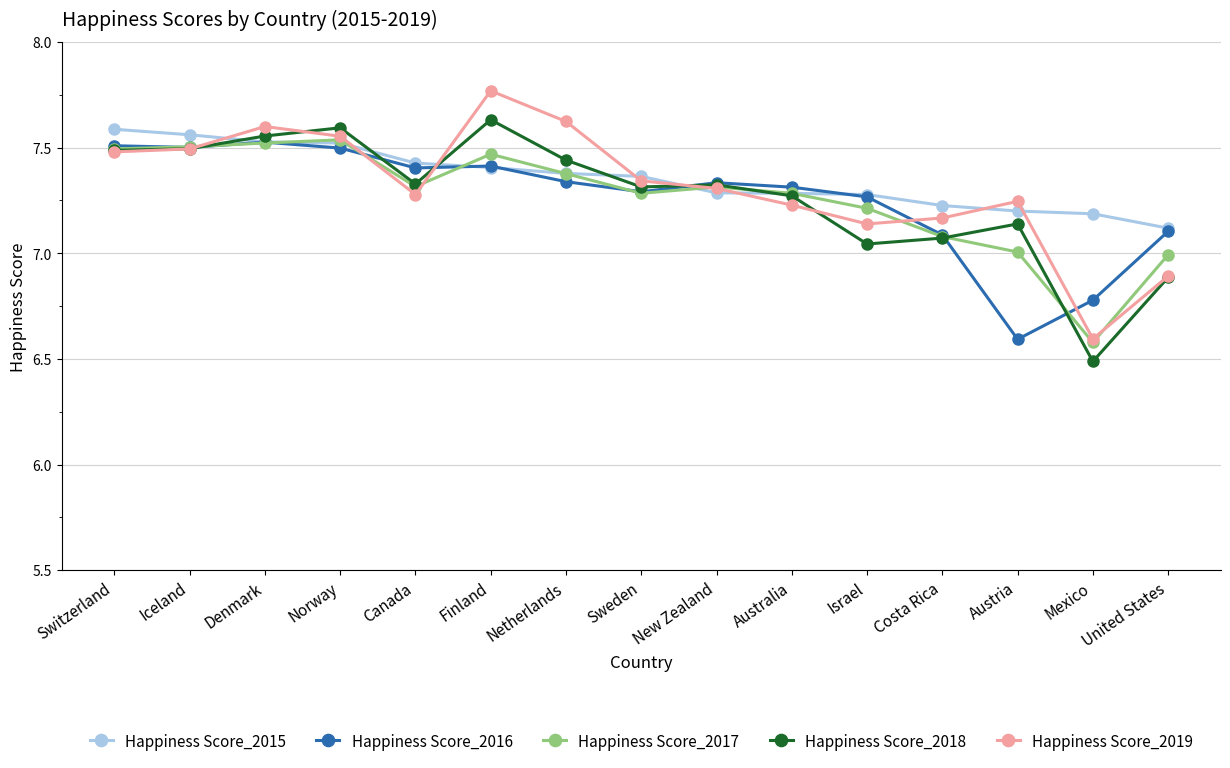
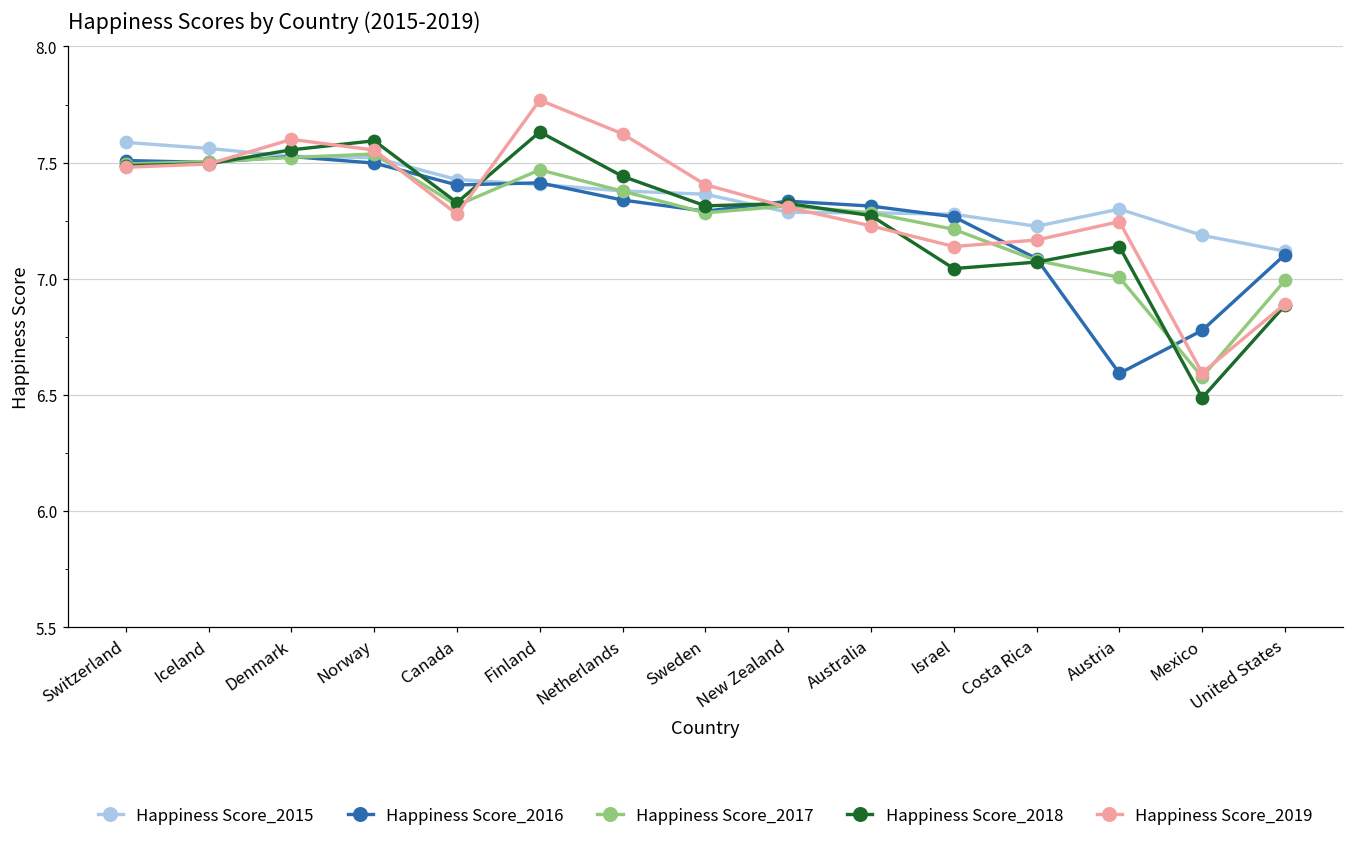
  {
    "Happiness Score_2015": {
      "Switzerland": 7.59,
      "Iceland": 7.56,
      "Norway": 7.52,
      "Canada": 7.43,
      "Sweden": 7.36,
      "New Zealand": 7.29,
      "Costa Rica": 7.23,
-     "Austria": 7.2,
+     "Austria": 7.3,
      "Mexico": 7.19,
      "United States": 7.12
    },
    "Happiness Score_2016": {
      "Switzerland": 7.51,
      "Norway": 7.50,
      "Canada": 7.40,
      "Netherlands": 7.34,
      "Australia": 7.31,
      "Austria": 6.59,
      "Mexico": 6.78,
      "United States": 7.10
    },
    "Happiness Score_2017": {
      "Norway": 7.54,
      "Finland": 7.47,
      "Israel": 7.21,
      "Austria": 7.01,
      "Mexico": 6.58,
      "United States": 6.99
    },
    "Happiness Score_2018": {
      "Denmark": 7.56,
      "Norway": 7.59,
      "Finland": 7.63,
      "Netherlands": 7.44,
      "Sweden": 7.31,
      "Israel": 7.04,
      "Austria": 7.14,
      "Mexico": 6.49
    },
    "Happiness Score_2019": {
      "Denmark": 7.60,
      "Norway": 7.55,
      "Canada": 7.28,
      "Finland": 7.77,
      "Netherlands": 7.62,
-     "Sweden": 7.34,
+     "Sweden": 7.41,
      "Australia": 7.23,
      "Israel": 7.14,
      "Costa Rica": 7.17,
      "Austria": 7.25,
      "Mexico": 6.60
    }
  }
